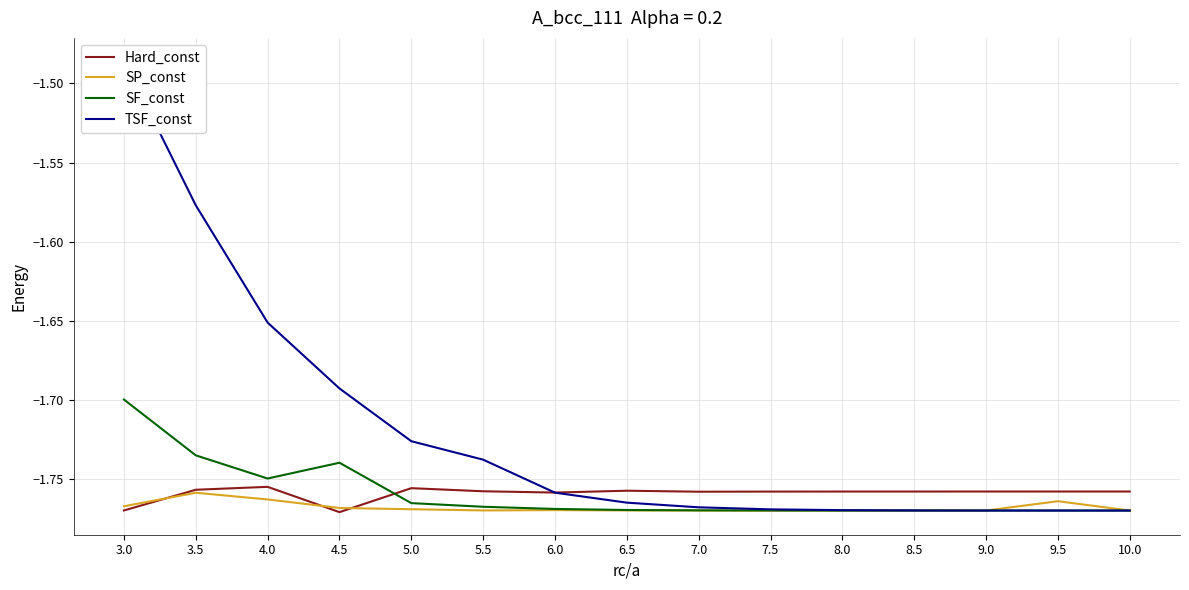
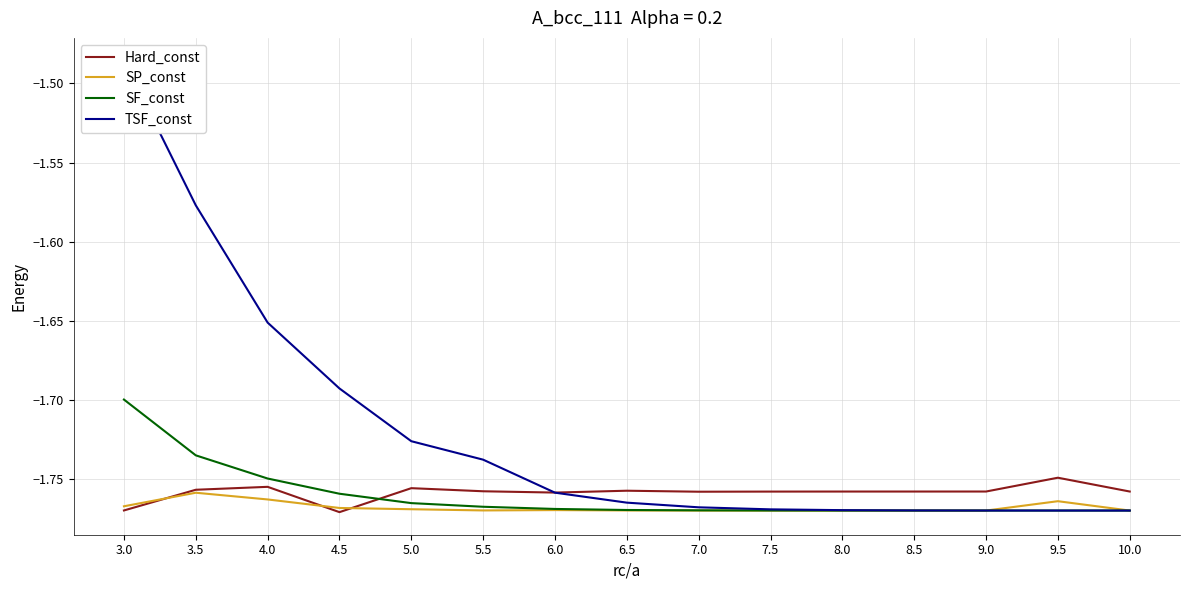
  {
    "Hard_const": {
      "3.0": -1.770,
      "3.5": -1.757,
      "4.0": -1.755,
      "4.5": -1.771,
      "5.0": -1.756,
      "5.5": -1.758,
      "6.5": -1.758,
      "7.0": -1.758,
      "7.5": -1.758,
      "8.0": -1.758,
      "8.5": -1.758,
      "9.0": -1.758,
-     "9.5": -1.758,
+     "9.5": -1.749,
      "10.0": -1.758
    },
    "SP_const": {
      "3.0": -1.767,
      "3.5": -1.759,
      "4.0": -1.763,
      "4.5": -1.768,
      "5.0": -1.769,
      "5.5": -1.770,
      "9.5": -1.764
    },
    "SF_const": {
      "3.0": -1.700,
      "3.5": -1.735,
      "4.0": -1.750,
-     "4.5": -1.740,
+     "4.5": -1.759,
      "5.0": -1.765,
      "5.5": -1.768
    },
    "TSF_const": {
      "3.5": -1.577,
      "4.0": -1.651,
      "4.5": -1.693,
      "5.0": -1.726,
      "5.5": -1.738,
      "6.5": -1.765,
      "7.0": -1.768
    }
  }
